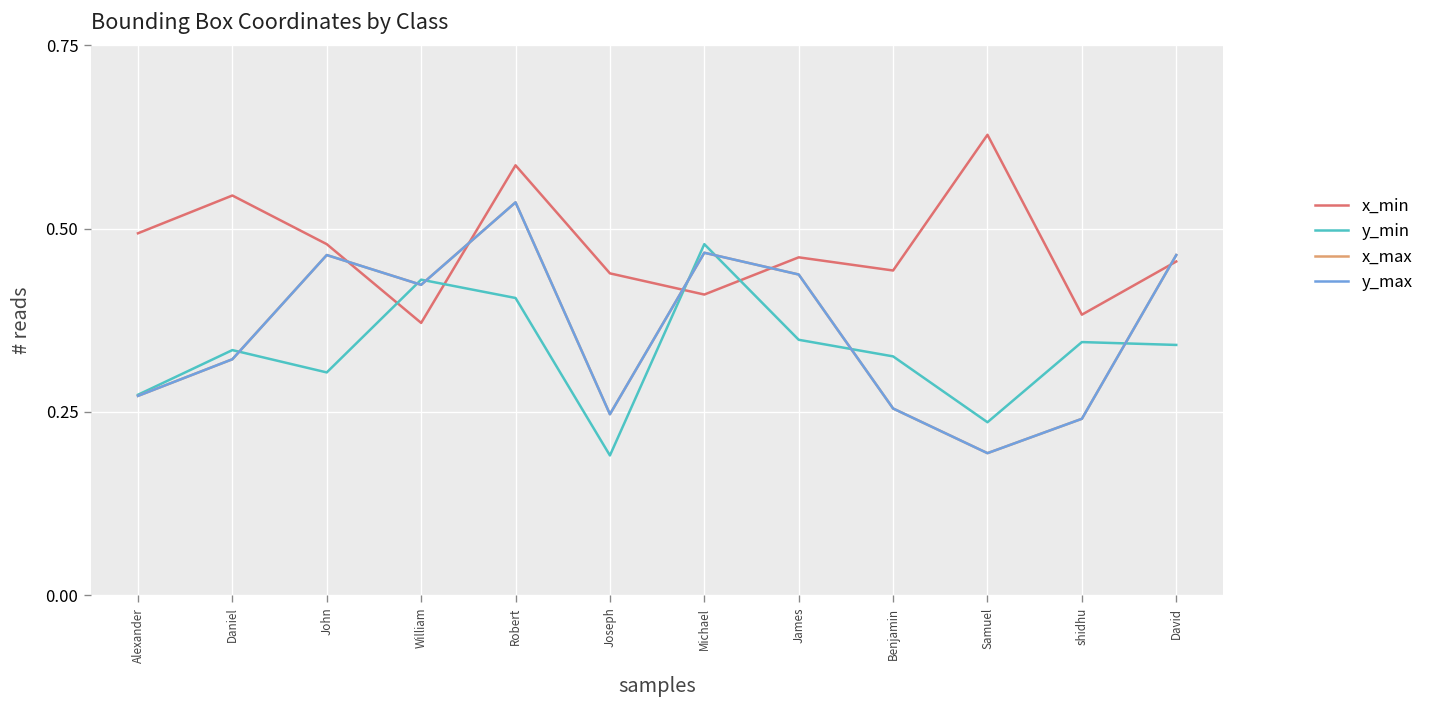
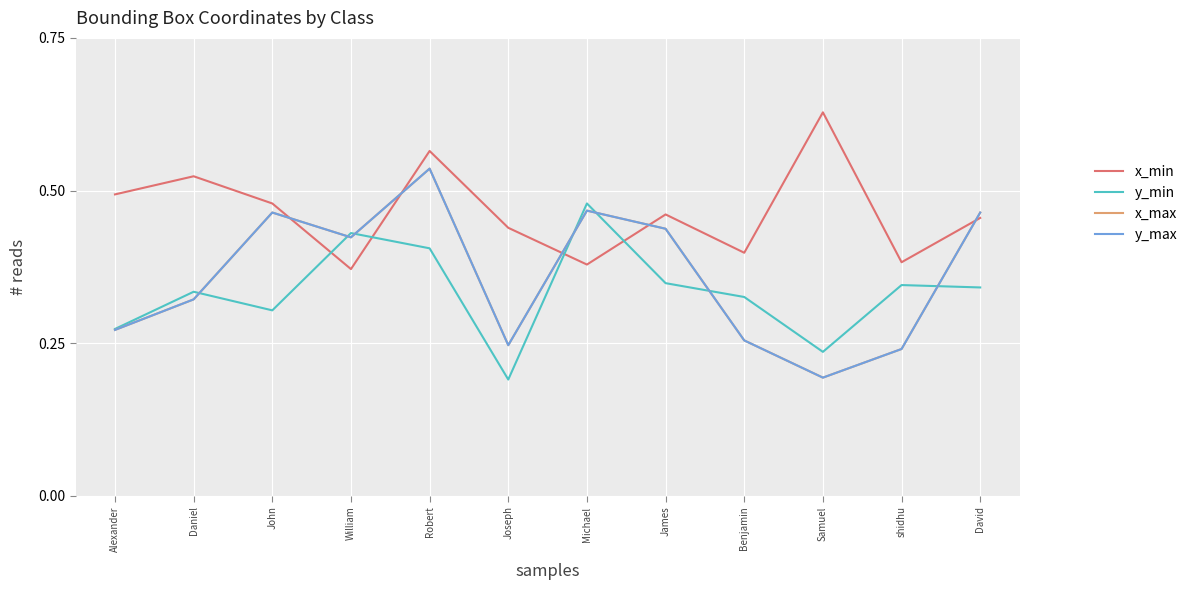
  {
    "x_min": {
      "Alexander": 0.49,
-     "Daniel": 0.55,
+     "Daniel": 0.52,
      "John": 0.48,
      "William": 0.37,
-     "Robert": 0.59,
+     "Robert": 0.56,
      "Joseph": 0.44,
-     "Michael": 0.41,
+     "Michael": 0.38,
      "James": 0.46,
-     "Benjamin": 0.44,
+     "Benjamin": 0.40,
      "Samuel": 0.63,
      "shidhu": 0.38,
      "David": 0.46
    }
  }
